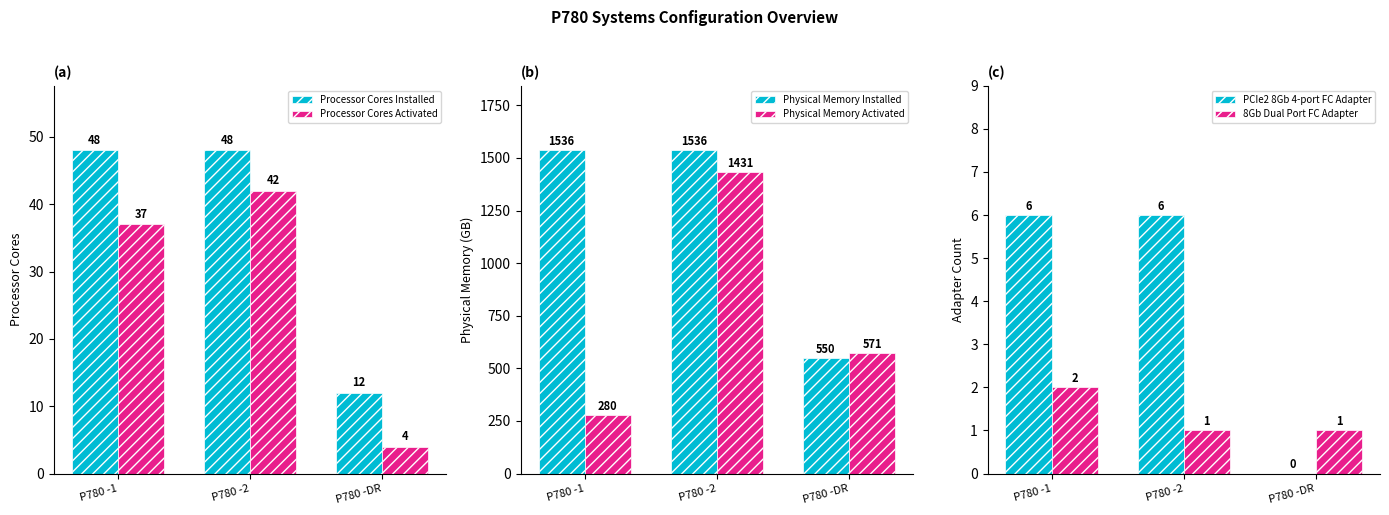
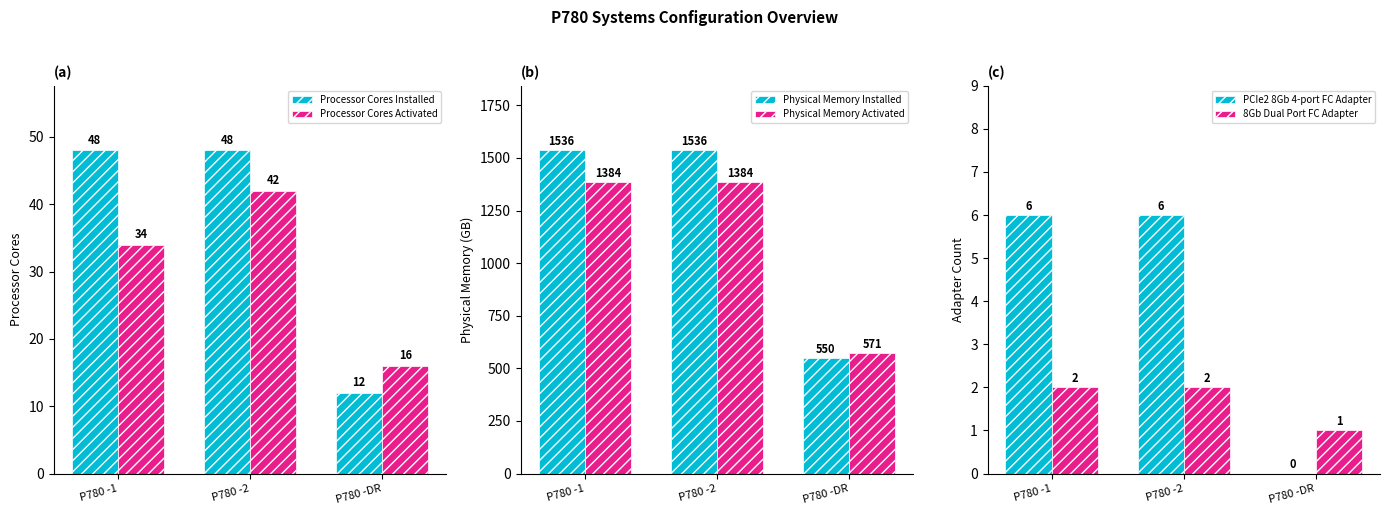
  {
    "(a)": {
      "Processor Cores Installed": {
        "P780 -1": 48,
        "P780 -2": 48,
        "P780 -DR": 12
      },
      "Processor Cores Activated": {
-       "P780 -1": 37,
+       "P780 -1": 34,
        "P780 -2": 42,
-       "P780 -DR": 4
+       "P780 -DR": 16
      }
    },
    "(b)": {
      "Physical Memory Installed": {
        "P780 -1": 1536,
        "P780 -2": 1536,
        "P780 -DR": 550
      },
      "Physical Memory Activated": {
-       "P780 -1": 280,
-       "P780 -2": 1431,
+       "P780 -1": 1384,
+       "P780 -2": 1384,
        "P780 -DR": 571
      }
    },
    "(c)": {
      "PCIe2 8Gb 4-port FC Adapter": {
        "P780 -1": 6,
        "P780 -2": 6,
        "P780 -DR": 0
      },
      "8Gb Dual Port FC Adapter": {
        "P780 -1": 2,
-       "P780 -2": 1,
+       "P780 -2": 2,
        "P780 -DR": 1
      }
    }
  }
